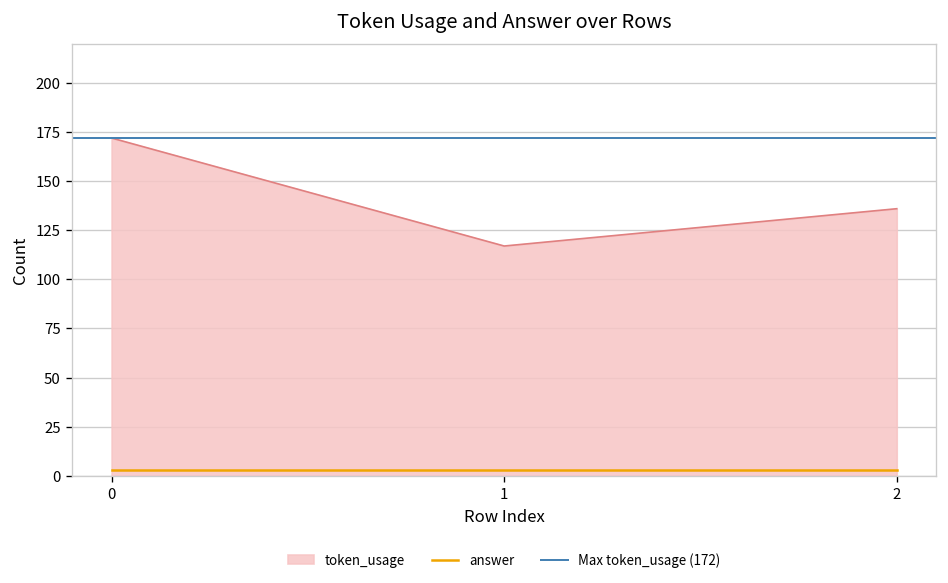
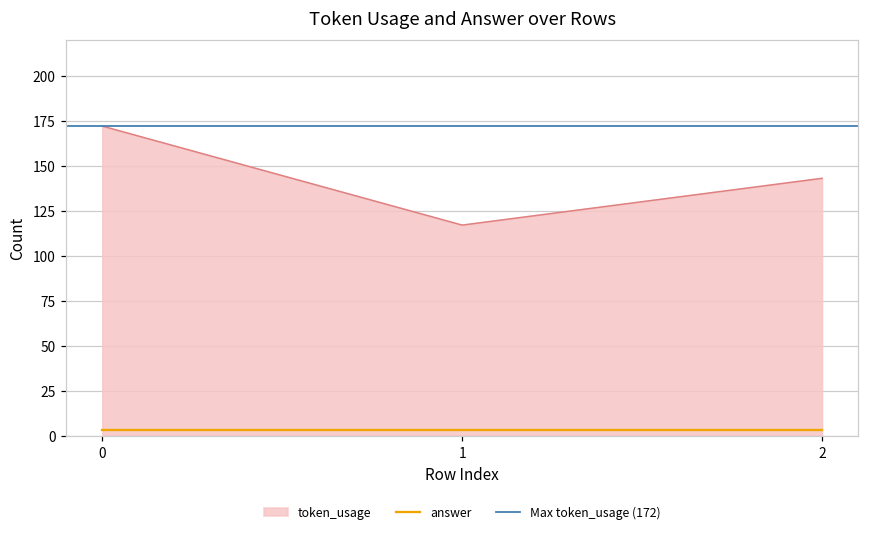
  {
    "token_usage": {
      "0": 172,
      "1": 117,
-     "2": 136
+     "2": 143
    },
    "answer": {
      "0": 3,
      "1": 3,
      "2": 3
    }
  }
